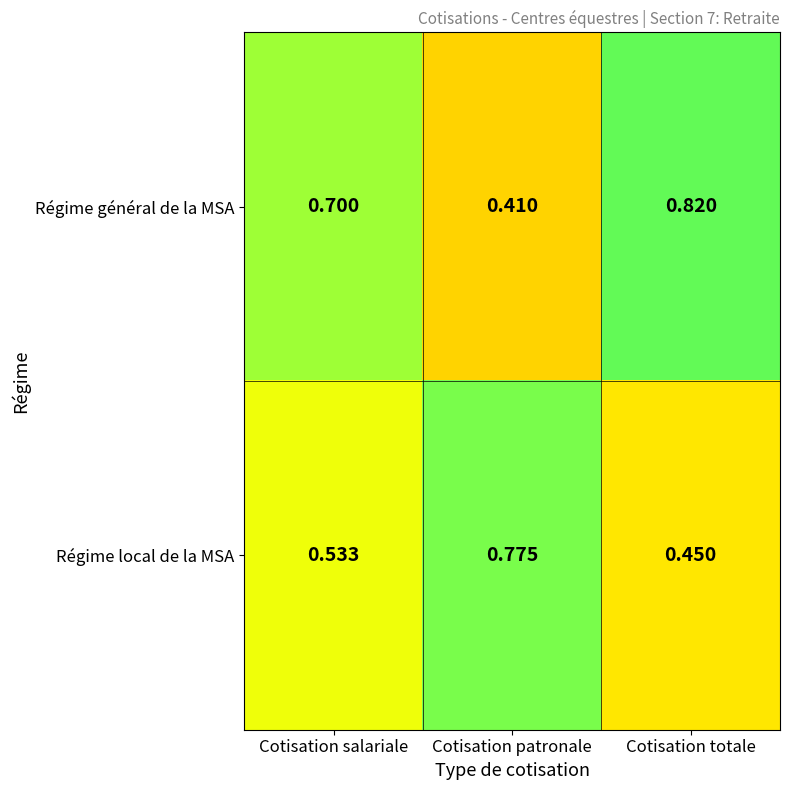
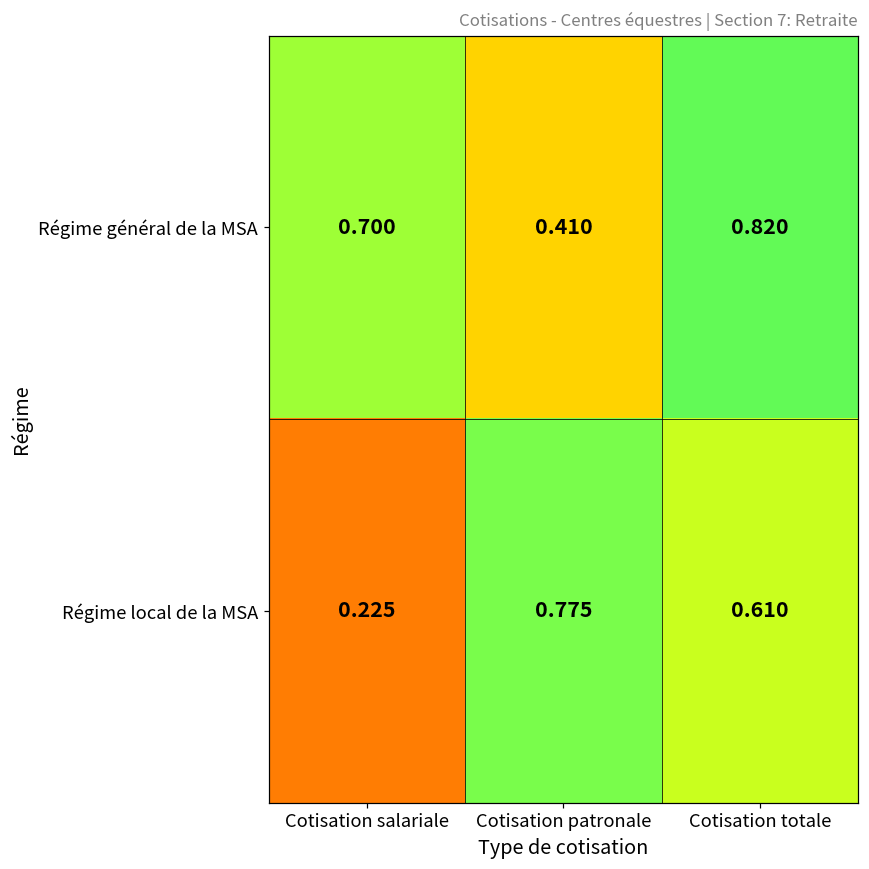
  {
    "Régime général de la MSA": {
      "Cotisation salariale": 0.700,
      "Cotisation patronale": 0.410,
      "Cotisation totale": 0.820
    },
    "Régime local de la MSA": {
-     "Cotisation salariale": 0.533,
+     "Cotisation salariale": 0.225,
      "Cotisation patronale": 0.775,
-     "Cotisation totale": 0.450
+     "Cotisation totale": 0.610
    }
  }
